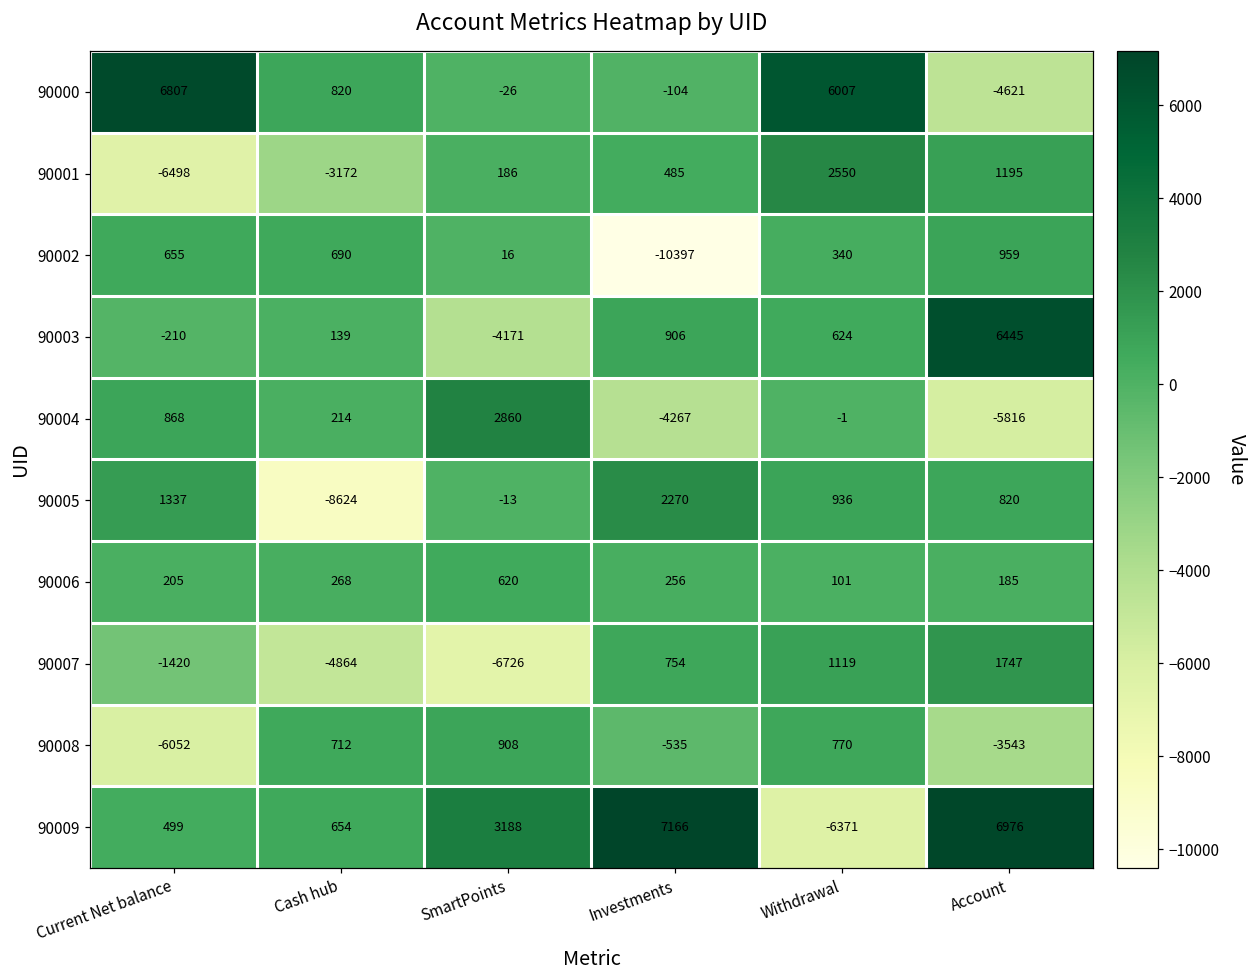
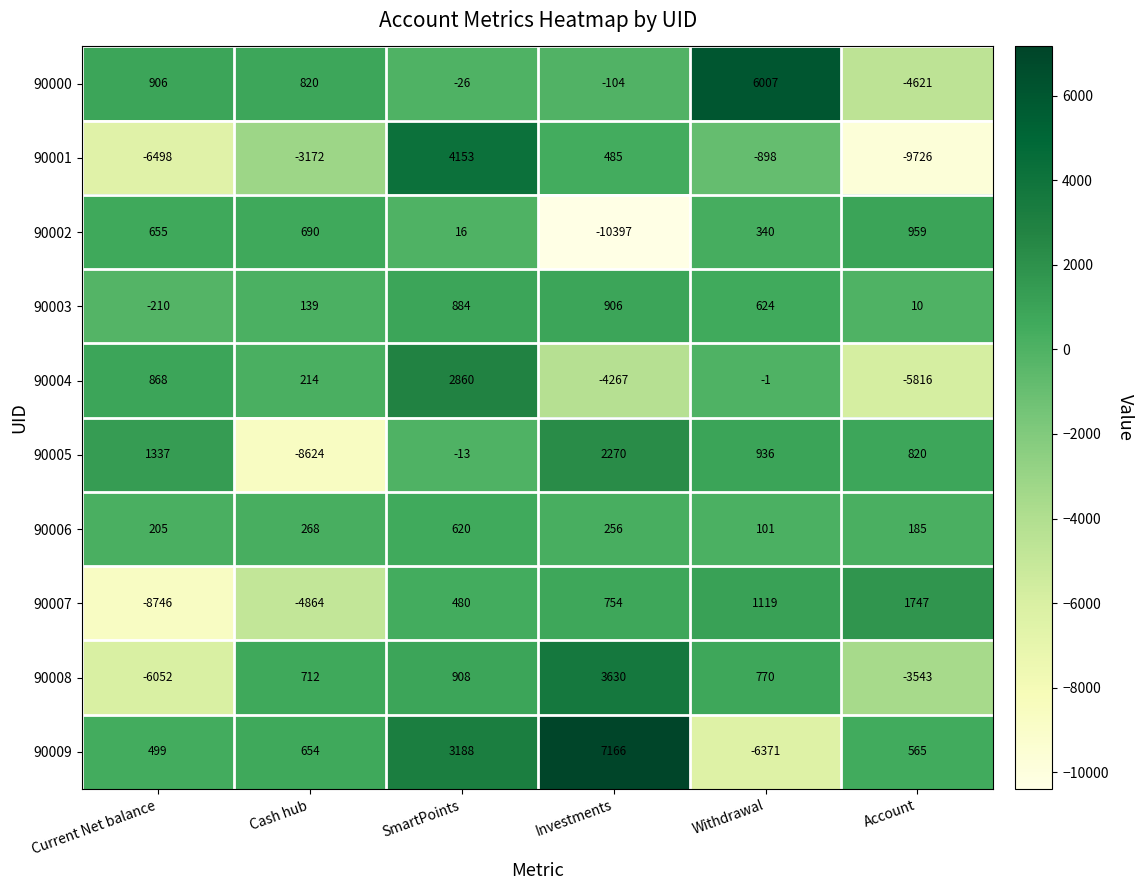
  {
    "90000": {
-     "Current Net balance": 6807,
+     "Current Net balance": 906,
      "Cash hub": 820,
      "SmartPoints": -26,
      "Investments": -104,
      "Withdrawal": 6007,
      "Account": -4621
    },
    "90001": {
      "Current Net balance": -6498,
      "Cash hub": -3172,
-     "SmartPoints": 186,
+     "SmartPoints": 4153,
      "Investments": 485,
-     "Withdrawal": 2550,
-     "Account": 1195
+     "Withdrawal": -898,
+     "Account": -9726
    },
    "90002": {
      "Current Net balance": 655,
      "Cash hub": 690,
      "SmartPoints": 16,
      "Investments": -10397,
      "Withdrawal": 340,
      "Account": 959
    },
    "90003": {
      "Current Net balance": -210,
      "Cash hub": 139,
-     "SmartPoints": -4171,
+     "SmartPoints": 884,
      "Investments": 906,
      "Withdrawal": 624,
-     "Account": 6445
+     "Account": 10
    },
    "90004": {
      "Current Net balance": 868,
      "Cash hub": 214,
      "SmartPoints": 2860,
      "Investments": -4267,
      "Withdrawal": -1,
      "Account": -5816
    },
    "90005": {
      "Current Net balance": 1337,
      "Cash hub": -8624,
      "SmartPoints": -13,
      "Investments": 2270,
      "Withdrawal": 936,
      "Account": 820
    },
    "90006": {
      "Current Net balance": 205,
      "Cash hub": 268,
      "SmartPoints": 620,
      "Investments": 256,
      "Withdrawal": 101,
      "Account": 185
    },
    "90007": {
-     "Current Net balance": -1420,
+     "Current Net balance": -8746,
      "Cash hub": -4864,
-     "SmartPoints": -6726,
+     "SmartPoints": 480,
      "Investments": 754,
      "Withdrawal": 1119,
      "Account": 1747
    },
    "90008": {
      "Current Net balance": -6052,
      "Cash hub": 712,
      "SmartPoints": 908,
-     "Investments": -535,
+     "Investments": 3630,
      "Withdrawal": 770,
      "Account": -3543
    },
    "90009": {
      "Current Net balance": 499,
      "Cash hub": 654,
      "SmartPoints": 3188,
      "Investments": 7166,
      "Withdrawal": -6371,
-     "Account": 6976
+     "Account": 565
    }
  }
